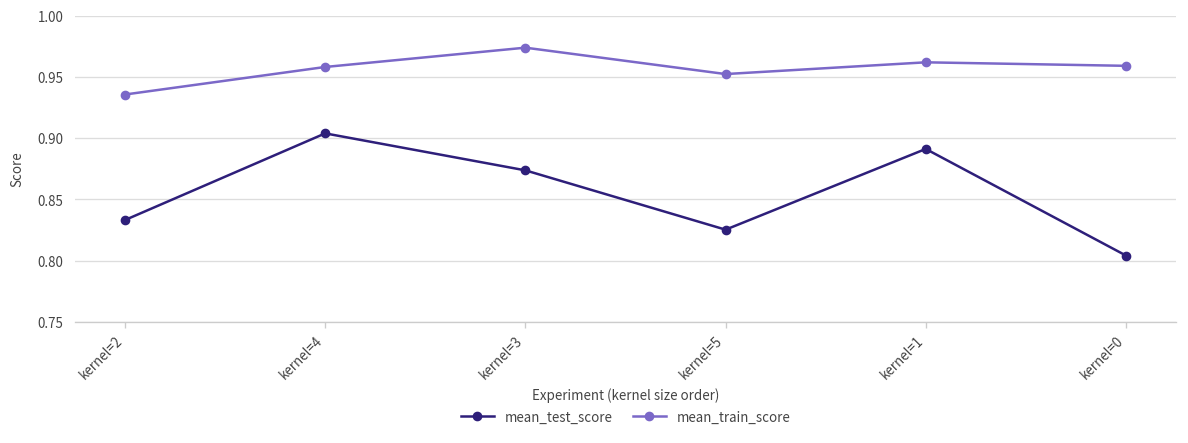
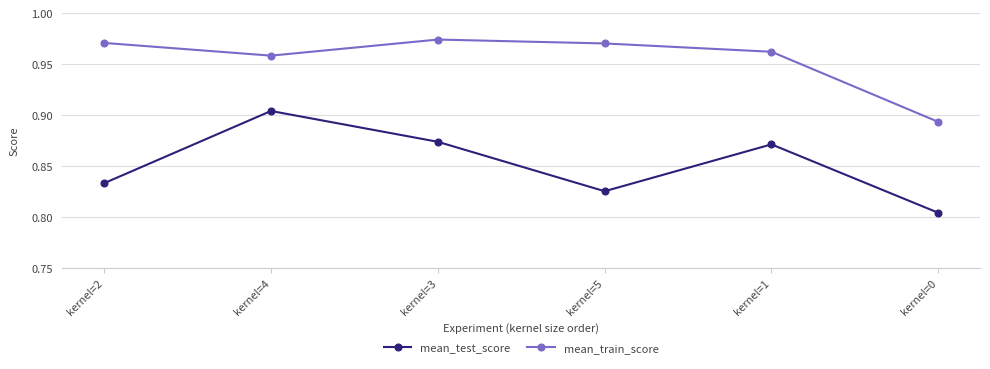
  {
    "mean_test_score": {
      "kernel=2": 0.833,
      "kernel=4": 0.904,
      "kernel=3": 0.874,
      "kernel=5": 0.825,
-     "kernel=1": 0.891,
+     "kernel=1": 0.871,
      "kernel=0": 0.804
    },
    "mean_train_score": {
-     "kernel=2": 0.936,
+     "kernel=2": 0.971,
      "kernel=4": 0.958,
      "kernel=3": 0.974,
-     "kernel=5": 0.953,
+     "kernel=5": 0.970,
      "kernel=1": 0.962,
-     "kernel=0": 0.959
+     "kernel=0": 0.893
    }
  }
